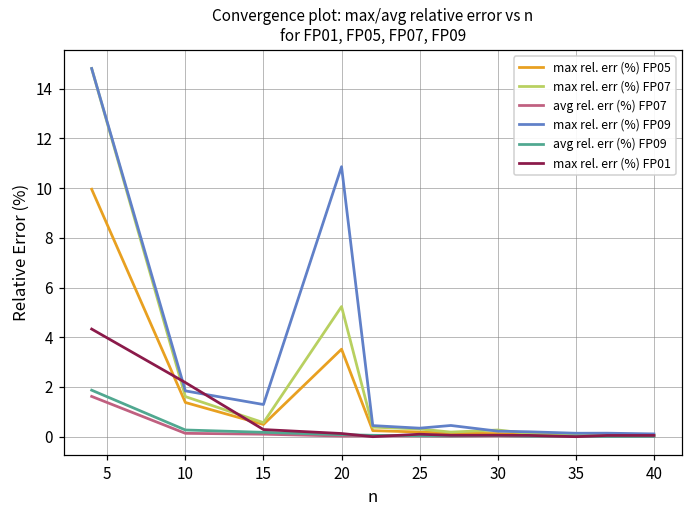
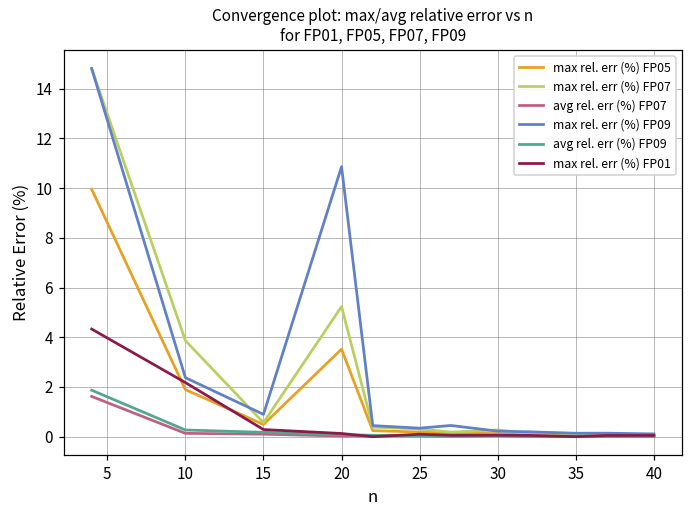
  {
    "max rel. err (%) FP05": {
-     "10": 1.4,
+     "10": 1.9,
      "20": 3.5
    },
    "max rel. err (%) FP07": {
-     "10": 1.6,
+     "10": 3.9,
      "20": 5.2
    },
    "avg rel. err (%) FP07": {
      "10": 0.1
    },
    "max rel. err (%) FP09": {
-     "10": 1.8,
-     "15": 1.3,
+     "10": 2.4,
+     "15": 0.9,
      "20": 10.9
    },
    "avg rel. err (%) FP09": {
      "10": 0.3
    },
    "max rel. err (%) FP01": {
      "10": 2.2
    }
  }
